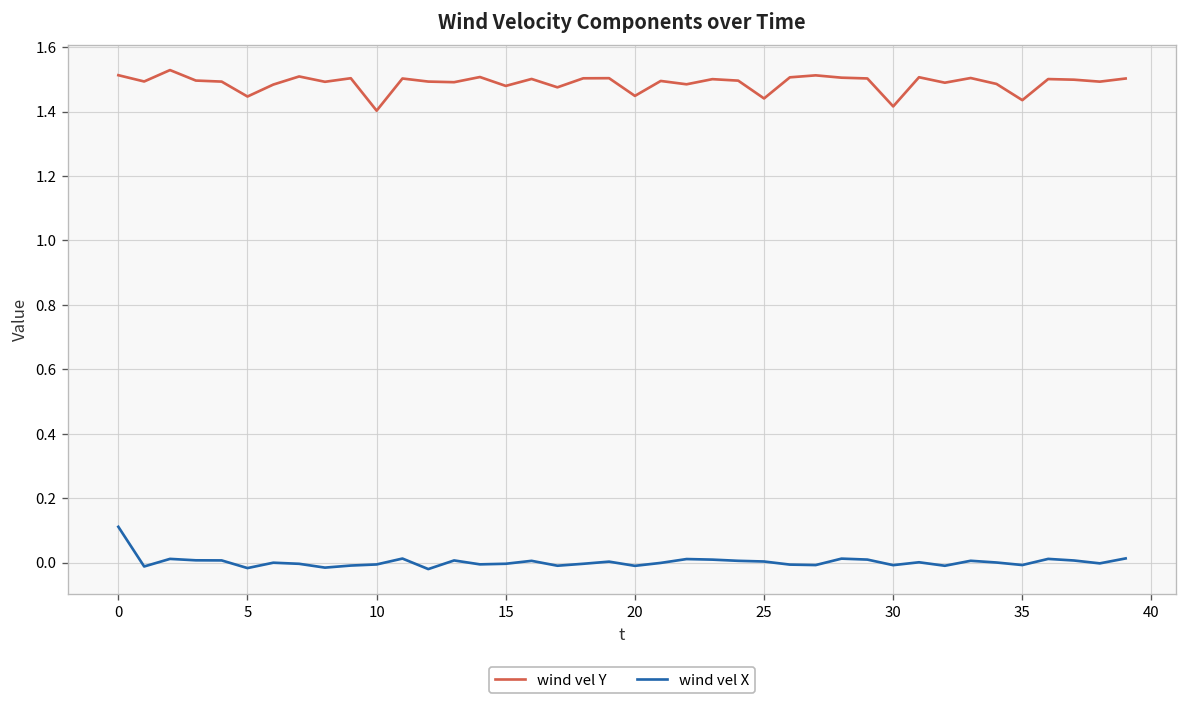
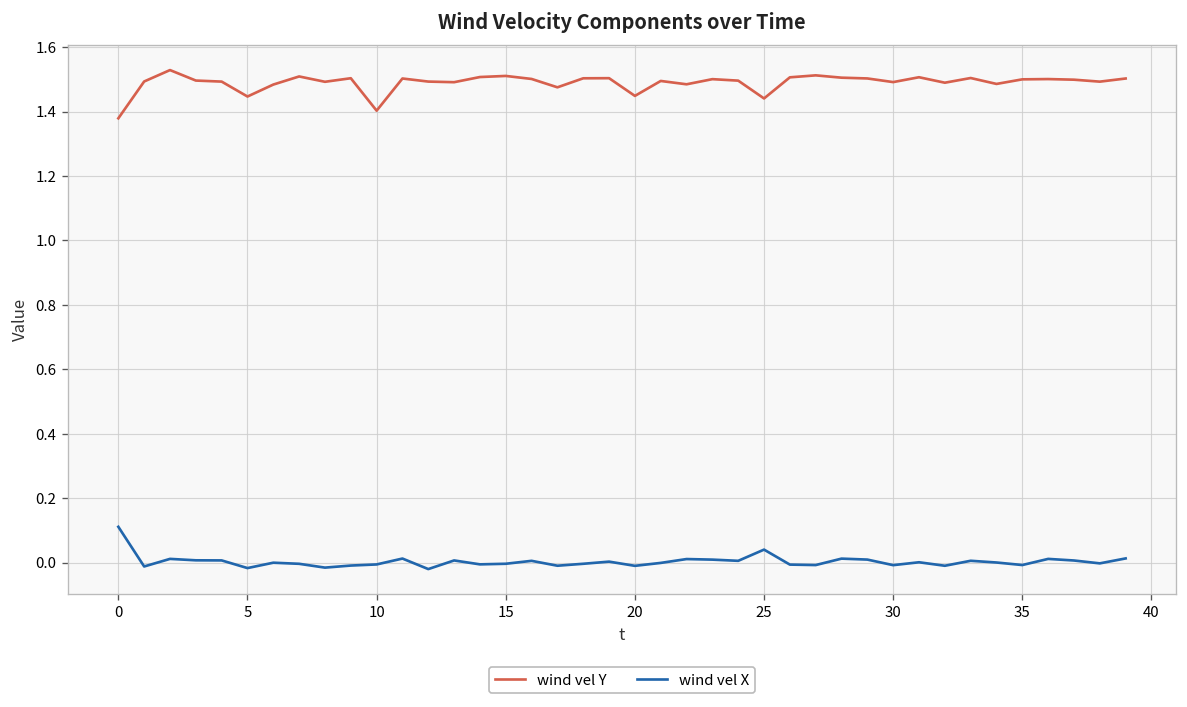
  {
    "wind vel Y": {
-     "0": 1.51,
+     "0": 1.38,
      "5": 1.45,
      "10": 1.40,
-     "15": 1.48,
+     "15": 1.51,
      "20": 1.45,
      "25": 1.44,
-     "30": 1.42,
-     "35": 1.44
+     "30": 1.49,
+     "35": 1.50
    },
    "wind vel X": {
      "0": 0.11,
      "5": -0.02,
      "10": -0.01,
      "15": 0.00,
      "20": -0.01,
-     "25": 0.00,
+     "25": 0.04,
      "30": -0.01,
      "35": -0.01
    }
  }
